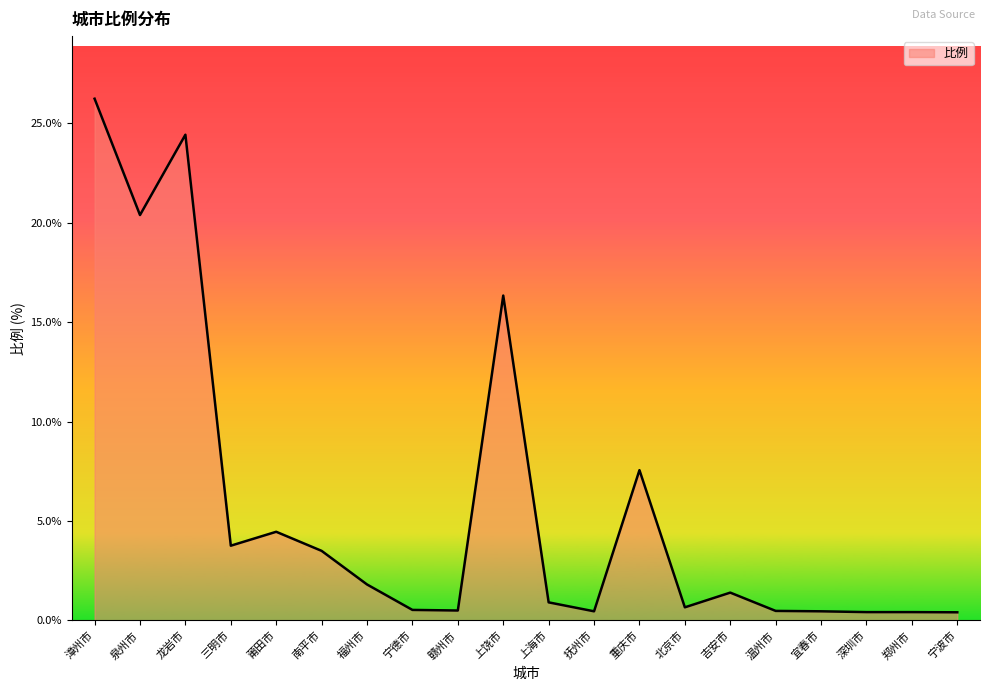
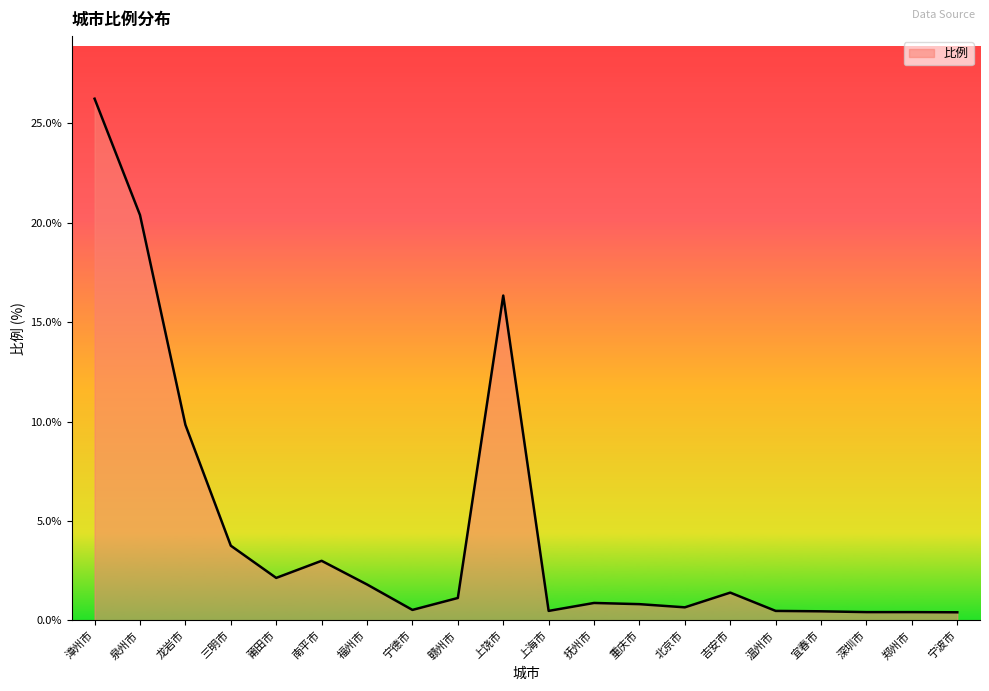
  {
    "漳州市": "26.2%",
    "泉州市": "20.4%",
-   "龙岩市": "24.4%",
+   "龙岩市": "9.8%",
    "三明市": "3.8%",
-   "莆田市": "4.5%",
-   "南平市": "3.5%",
+   "莆田市": "2.1%",
+   "南平市": "3.0%",
    "福州市": "1.8%",
    "宁德市": "0.5%",
-   "赣州市": "0.5%",
+   "赣州市": "1.1%",
    "上饶市": "16.3%",
-   "上海市": "0.9%",
-   "抚州市": "0.5%",
-   "重庆市": "7.6%",
+   "上海市": "0.5%",
+   "抚州市": "0.9%",
+   "重庆市": "0.8%",
    "北京市": "0.7%",
    "吉安市": "1.4%",
    "温州市": "0.5%",
    "宜春市": "0.5%",
    "深圳市": "0.4%",
    "郑州市": "0.4%",
    "宁波市": "0.4%"
  }
